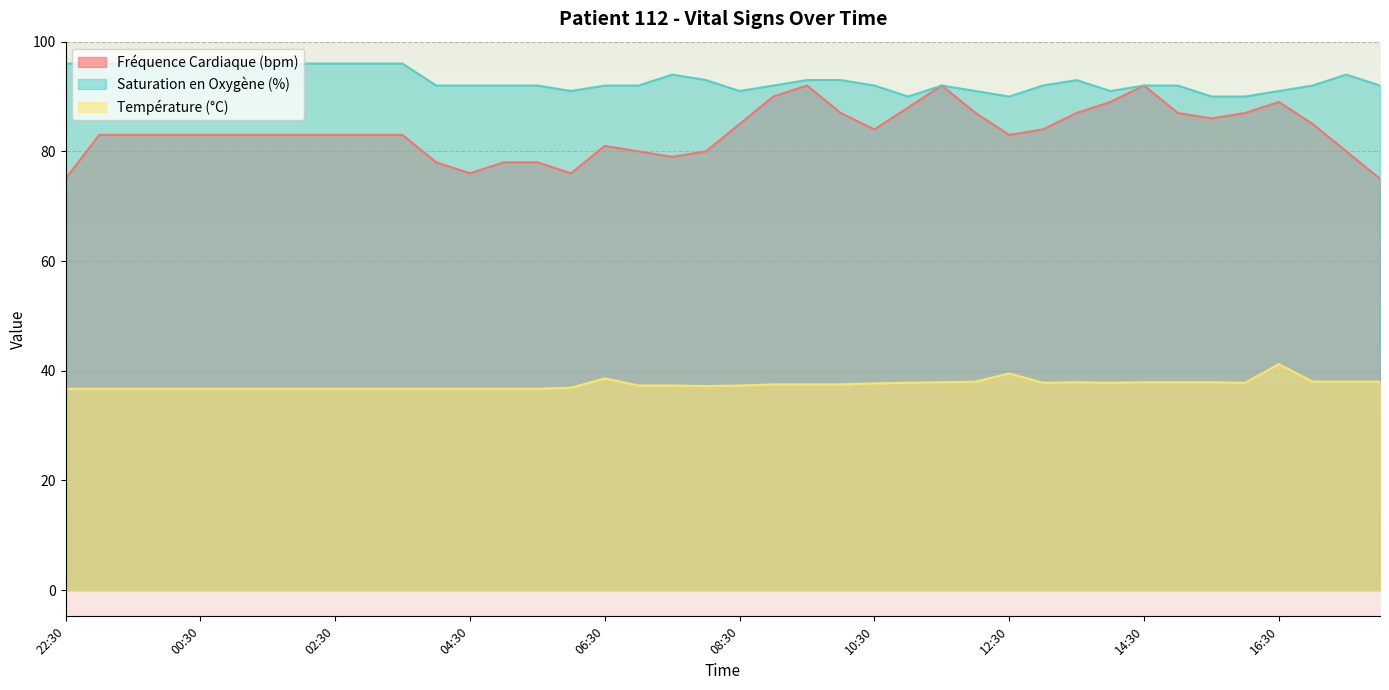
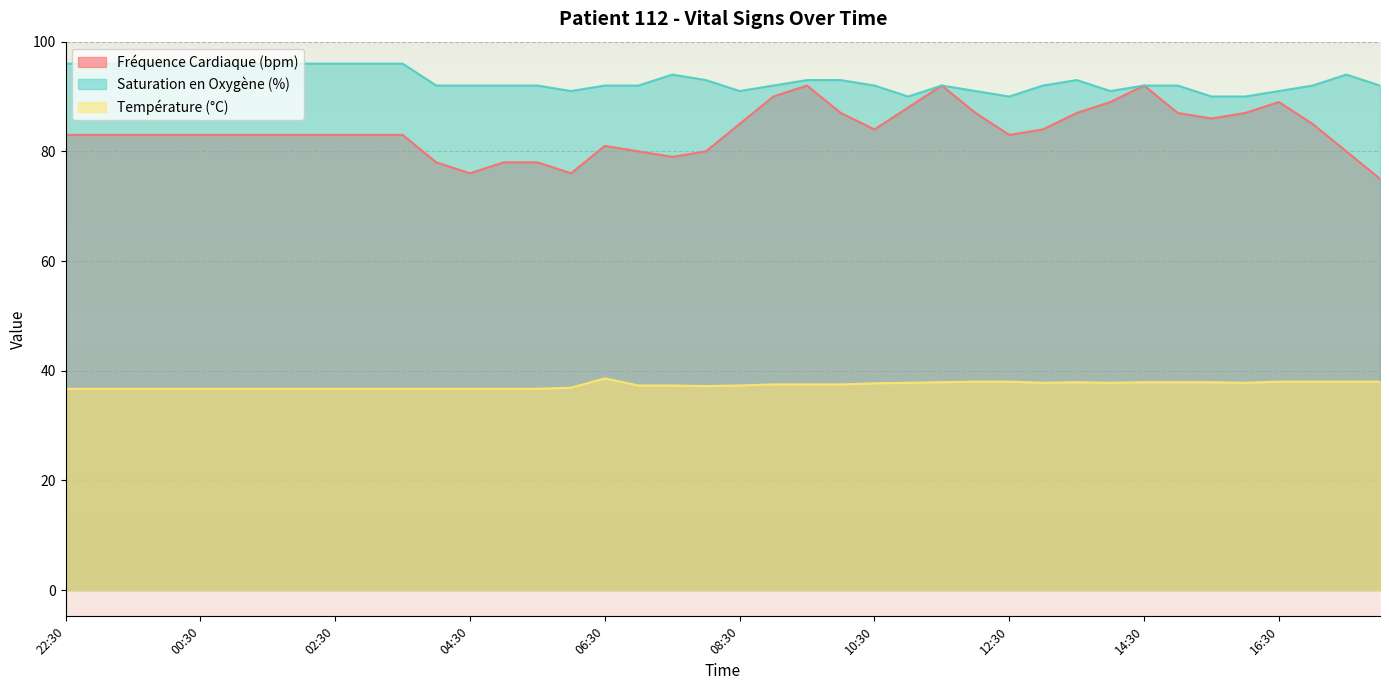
  {
    "Fréquence Cardiaque (bpm)": {
-     "22:30": 75,
+     "22:30": 83,
      "00:30": 83,
      "02:30": 83,
      "04:30": 76,
      "06:30": 81,
      "08:30": 85,
      "10:30": 84,
      "12:30": 83,
      "16:30": 89
    },
    "Saturation en Oxygène (%)": {
      "22:30": 96,
      "02:30": 96,
      "04:30": 92,
      "06:30": 92,
      "08:30": 91,
      "10:30": 92,
      "12:30": 90,
      "16:30": 91
    },
    "Température (°C)": {
      "22:30": 37,
      "00:30": 37,
      "02:30": 37,
      "04:30": 37,
      "06:30": 39,
      "08:30": 37,
      "10:30": 38,
-     "12:30": 40,
+     "12:30": 38,
      "14:30": 38,
-     "16:30": 41
+     "16:30": 38
    }
  }
